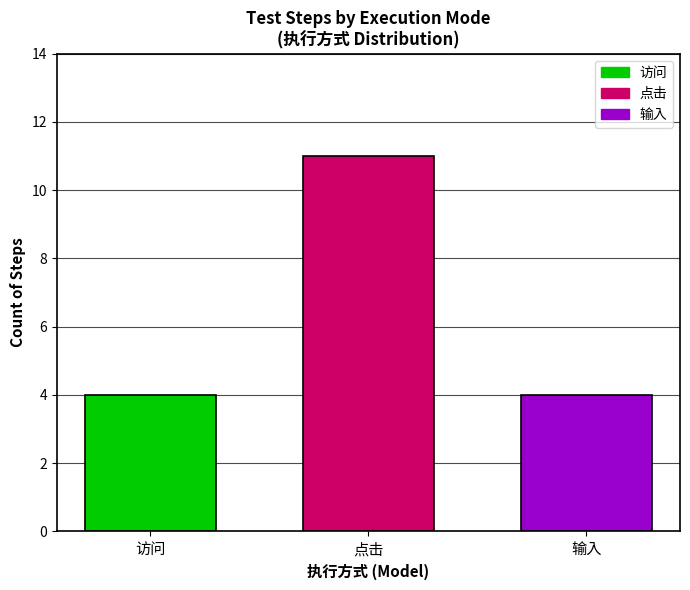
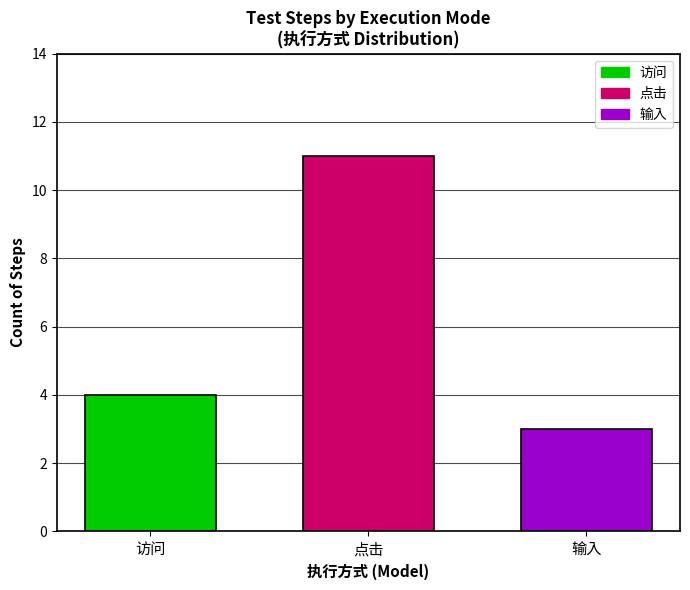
  {
    "访问": 4,
    "点击": 11,
-   "输入": 4
+   "输入": 3
  }
